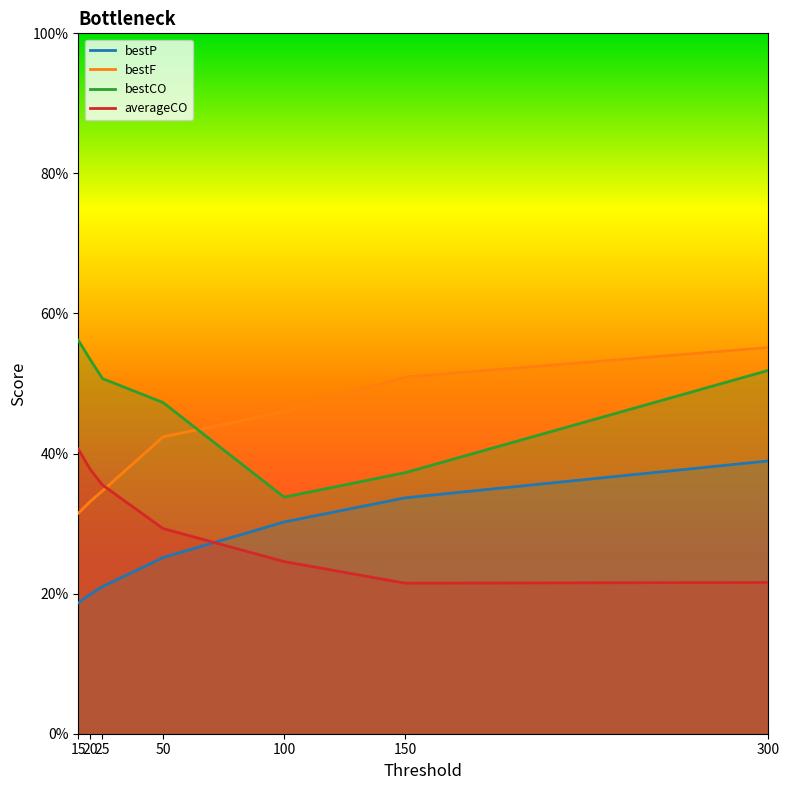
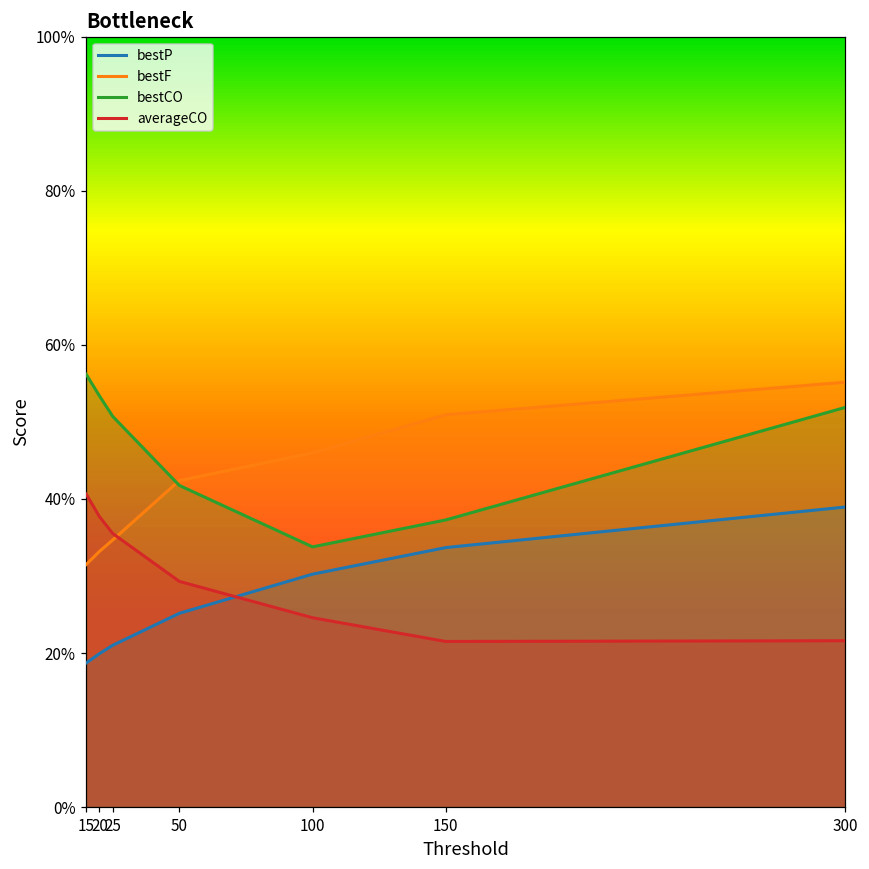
  {
    "bestP": {
      "50": "25%",
      "100": "30%",
      "150": "34%",
      "300": "39%"
    },
    "bestF": {
      "50": "42%",
      "100": "46%",
      "150": "51%",
      "300": "55%"
    },
    "bestCO": {
-     "50": "47%",
+     "50": "42%",
      "100": "34%",
      "150": "37%",
      "300": "52%"
    },
    "averageCO": {
      "50": "29%",
      "100": "25%",
      "150": "21%",
      "300": "22%"
    }
  }
